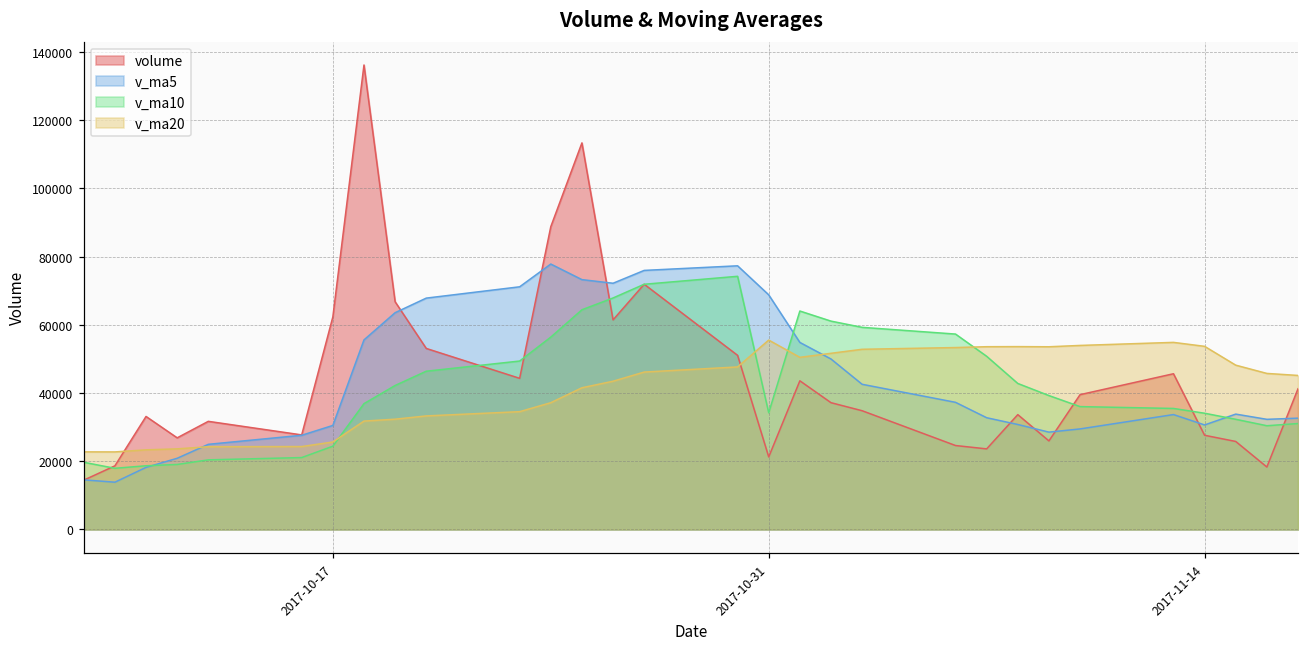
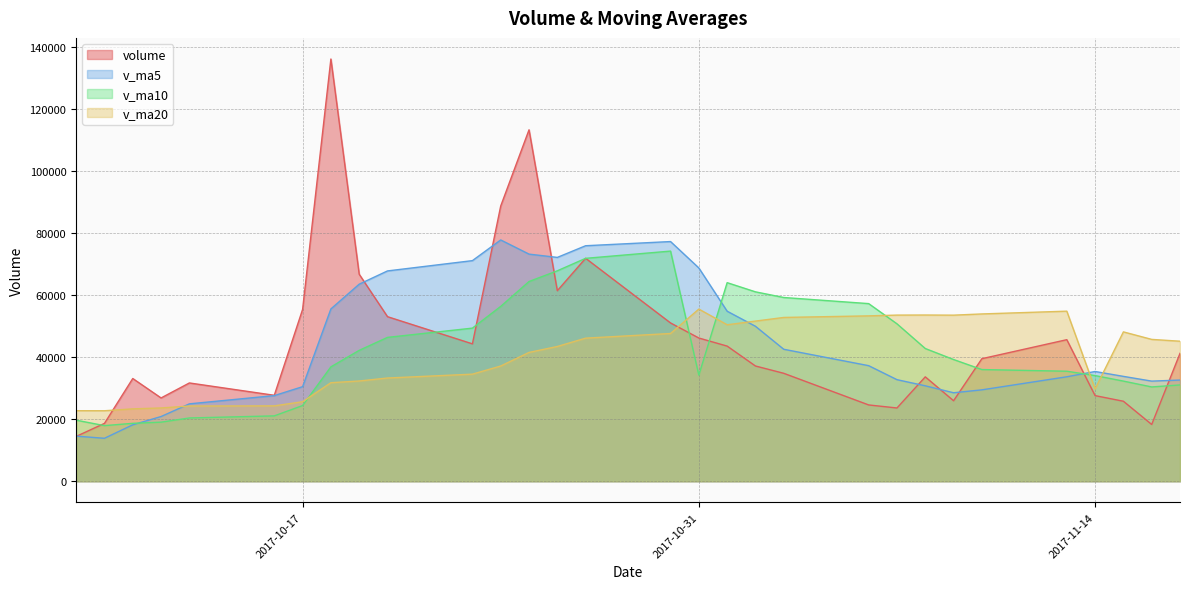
  {
    "volume": {
-     "2017-10-17": 62000,
-     "2017-10-31": 21000,
+     "2017-10-17": 55000,
+     "2017-10-31": 46000,
      "2017-11-14": 28000
    },
    "v_ma5": {
      "2017-10-17": 30000,
      "2017-10-31": 69000,
-     "2017-11-14": 31000
+     "2017-11-14": 35000
    },
    "v_ma10": {
      "2017-10-17": 24000,
      "2017-10-31": 34000,
      "2017-11-14": 34000
    },
    "v_ma20": {
      "2017-10-17": 26000,
      "2017-10-31": 56000,
-     "2017-11-14": 54000
+     "2017-11-14": 30000
    }
  }
